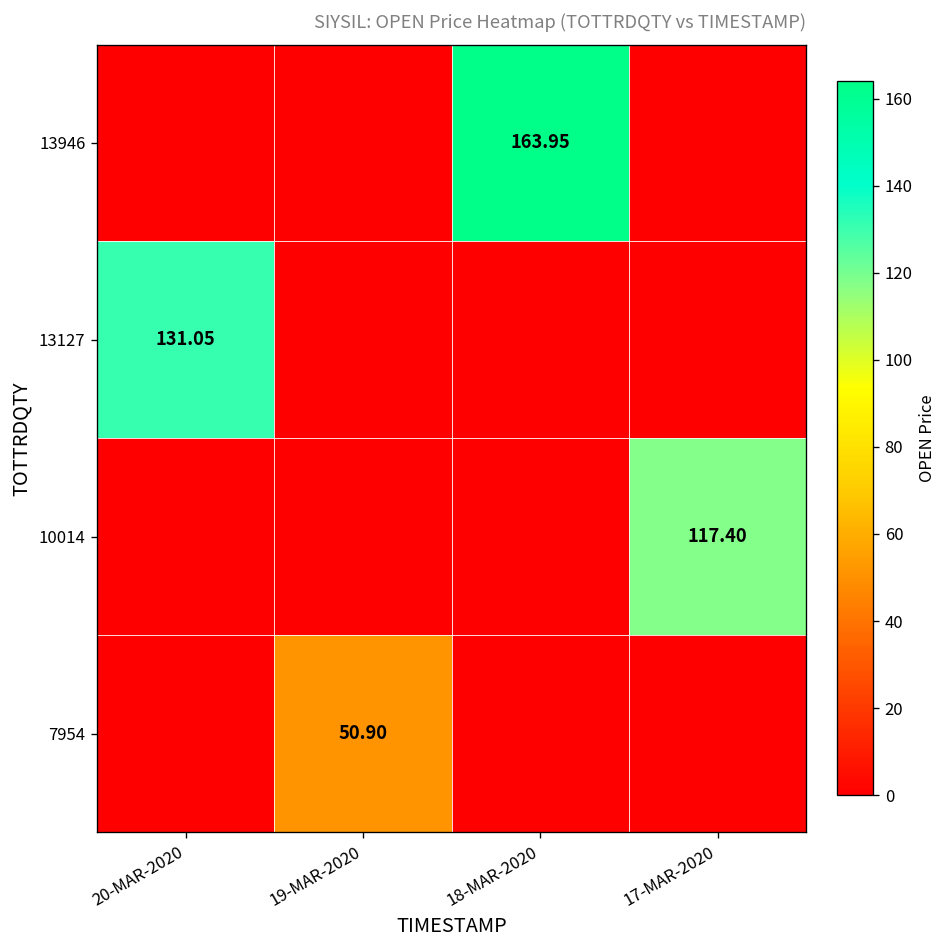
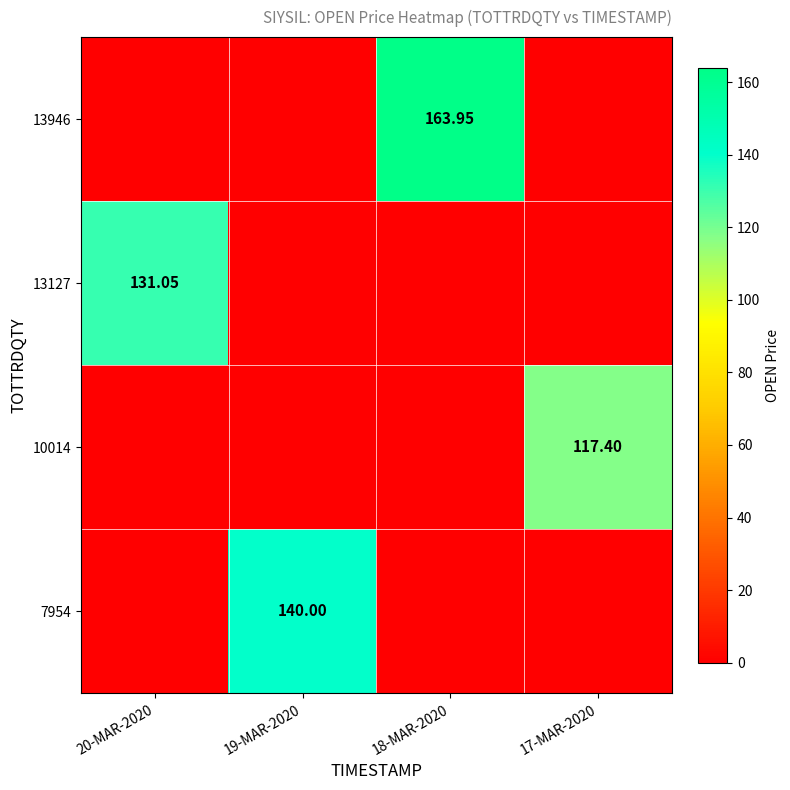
  {
    "13946": {
      "18-MAR-2020": 163.95
    },
    "13127": {
      "20-MAR-2020": 131.05
    },
    "10014": {
      "17-MAR-2020": 117.40
    },
    "7954": {
-     "19-MAR-2020": 50.90
+     "19-MAR-2020": 140.00
    }
  }
